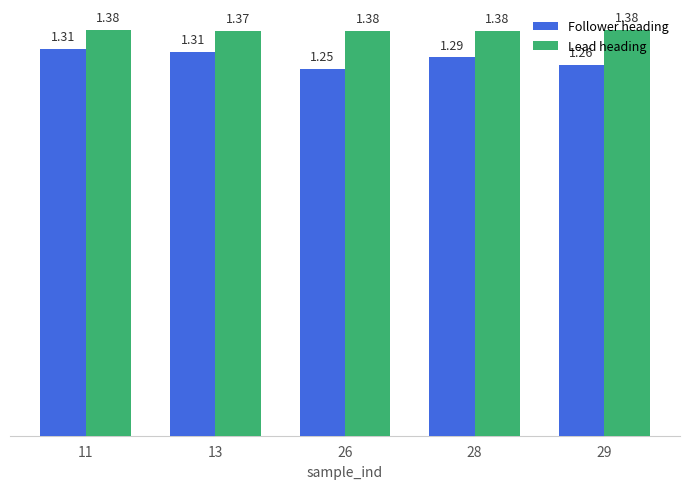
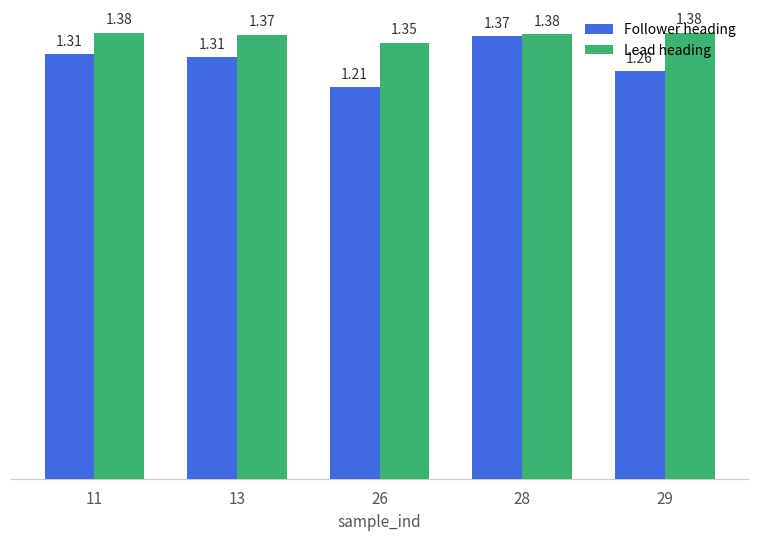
  {
    "Follower heading": {
      "11": 1.31,
      "13": 1.31,
-     "26": 1.25,
-     "28": 1.29,
+     "26": 1.21,
+     "28": 1.37,
      "29": 1.26
    },
    "Lead heading": {
      "11": 1.38,
      "13": 1.37,
-     "26": 1.38,
+     "26": 1.35,
      "28": 1.38,
      "29": 1.38
    }
  }
